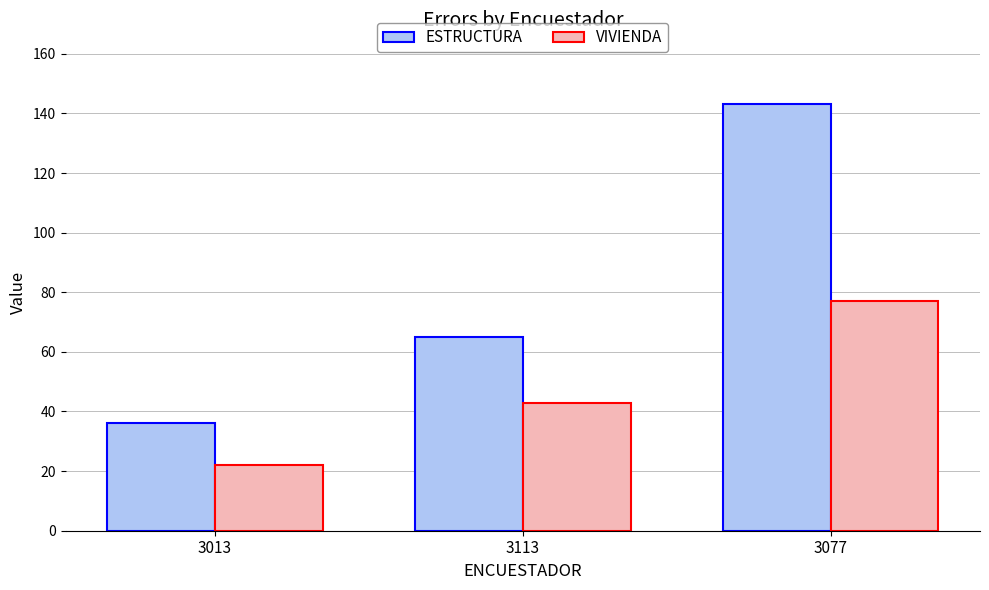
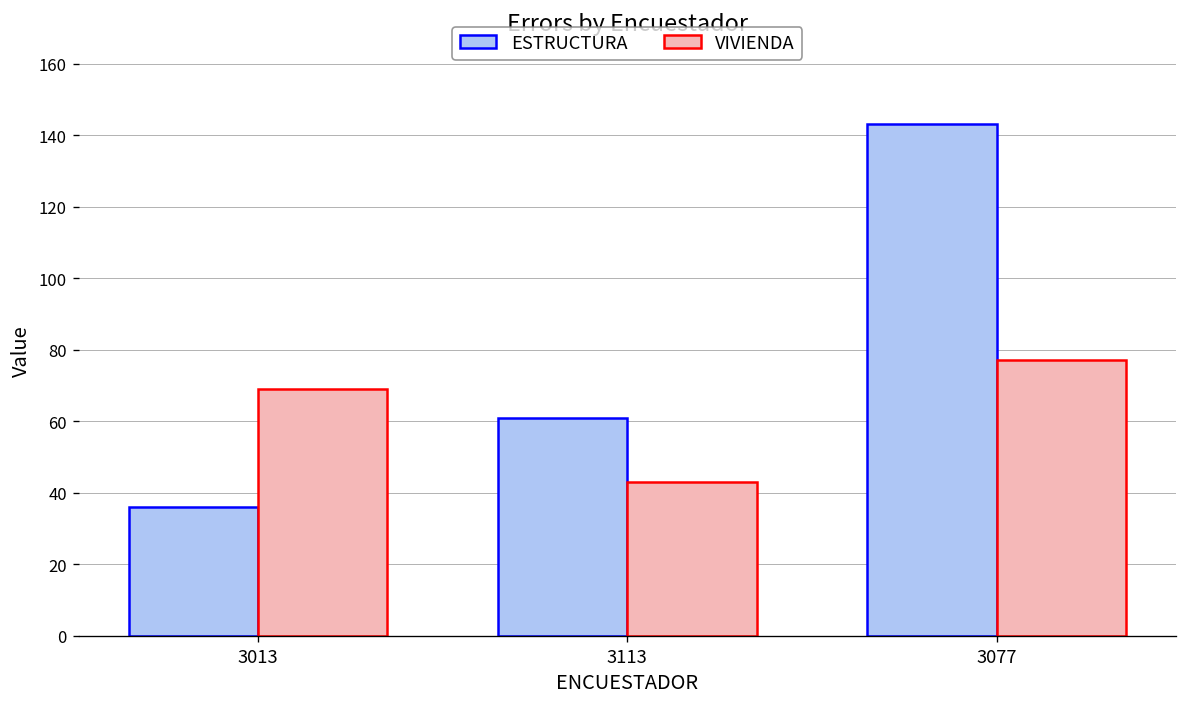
  {
    "ESTRUCTURA": {
      "3013": 36,
-     "3113": 65,
+     "3113": 61,
      "3077": 143
    },
    "VIVIENDA": {
-     "3013": 22,
+     "3013": 69,
      "3113": 43,
      "3077": 77
    }
  }
